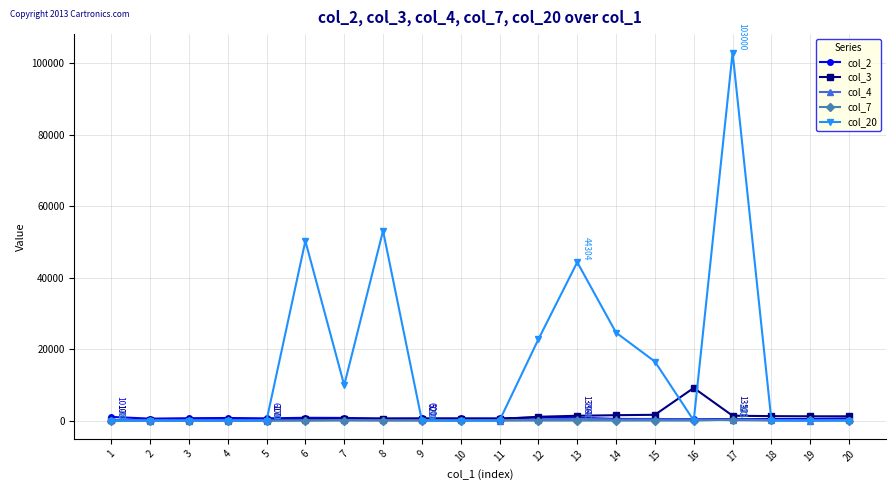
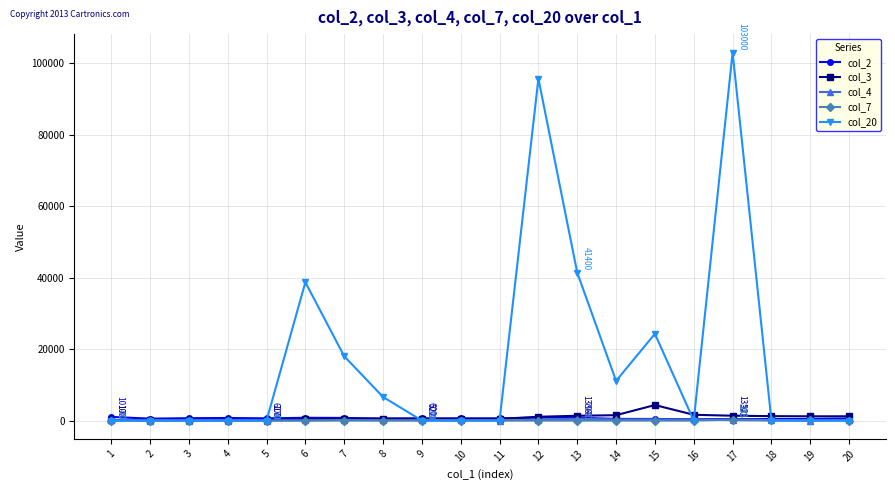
  {
    "col_3": {
      "14": 2000,
-     "15": 2000,
-     "16": 9000,
+     "15": 4000,
+     "16": 2000,
      "18": 1000,
      "19": 1000
    },
    "col_20": {
-     "6": 50000,
-     "7": 10000,
-     "8": 53000,
-     "12": 23000,
-     "13": 44304,
-     "14": 25000,
-     "15": 17000,
+     "6": 39000,
+     "7": 18000,
+     "8": 7000,
+     "12": 96000,
+     "13": 41400,
+     "14": 11000,
+     "15": 24000,
      "17": 103000
    }
  }
